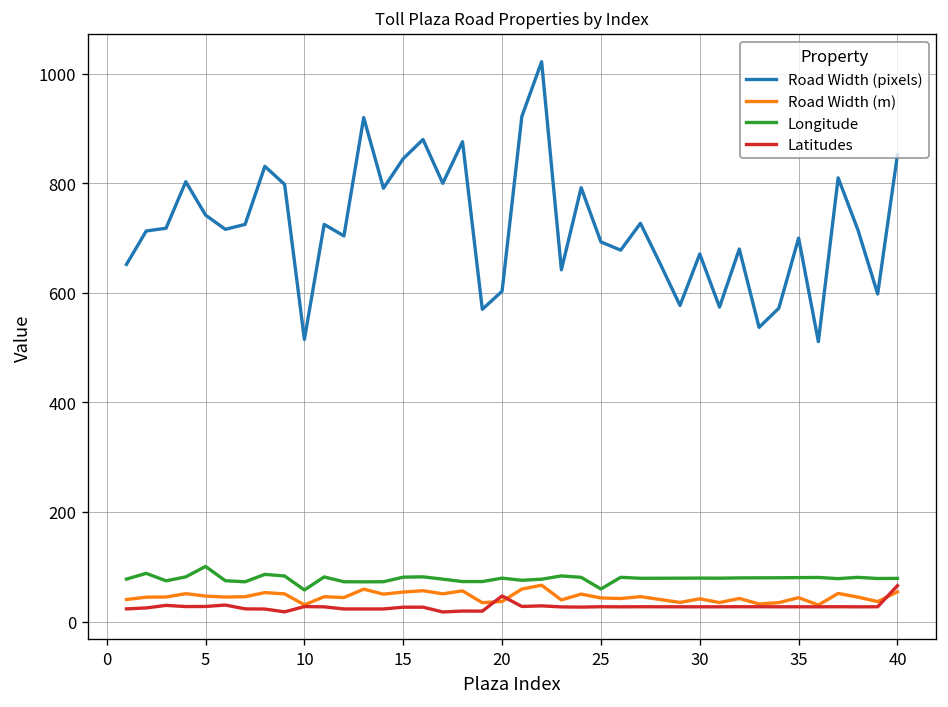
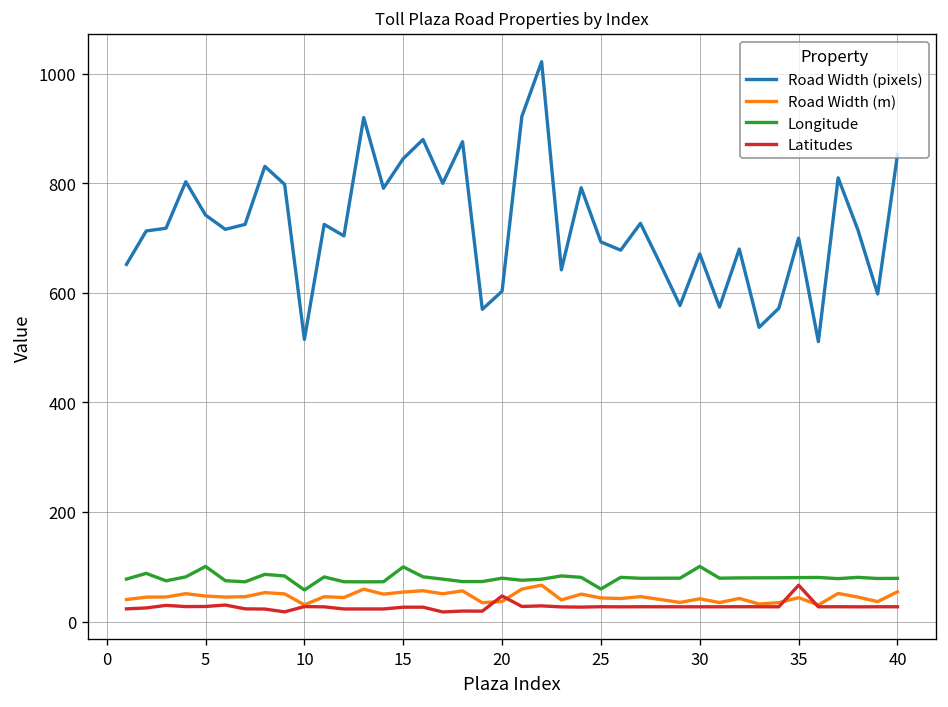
  {
    "Road Width (pixels)": {
      "5": 740,
      "10": 520,
      "15": 850,
      "20": 600,
      "25": 690,
      "30": 670,
      "35": 700
    },
    "Road Width (m)": {
      "5": 50,
      "15": 50,
      "20": 40,
      "25": 40,
      "30": 40,
      "35": 40,
      "40": 50
    },
    "Longitude": {
      "5": 100,
      "10": 60,
-     "15": 80,
+     "15": 100,
      "20": 80,
      "25": 60,
-     "30": 80,
+     "30": 100,
      "35": 80,
      "40": 80
    },
    "Latitudes": {
      "5": 30,
      "15": 30,
      "20": 50,
      "25": 30,
      "30": 30,
-     "35": 30,
-     "40": 70
+     "35": 70,
+     "40": 30
    }
  }
